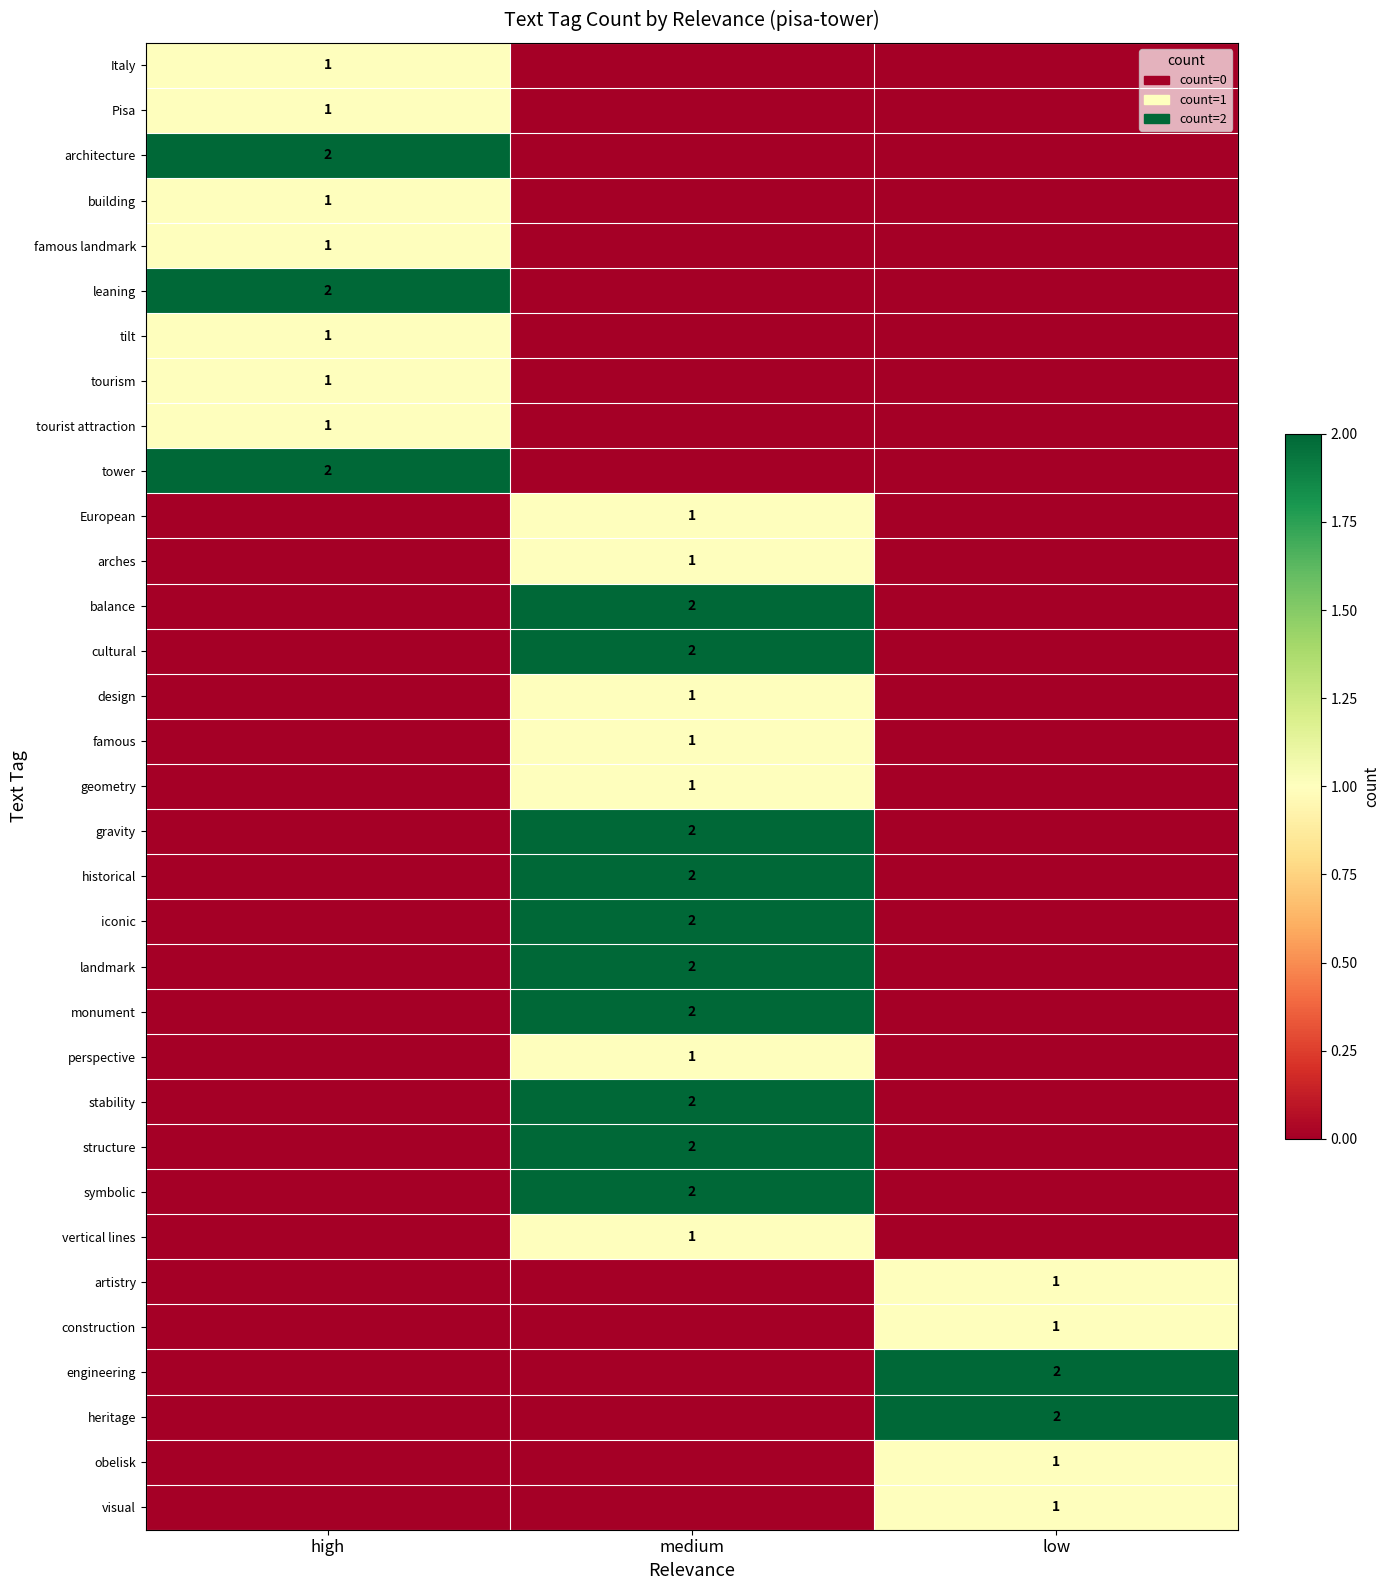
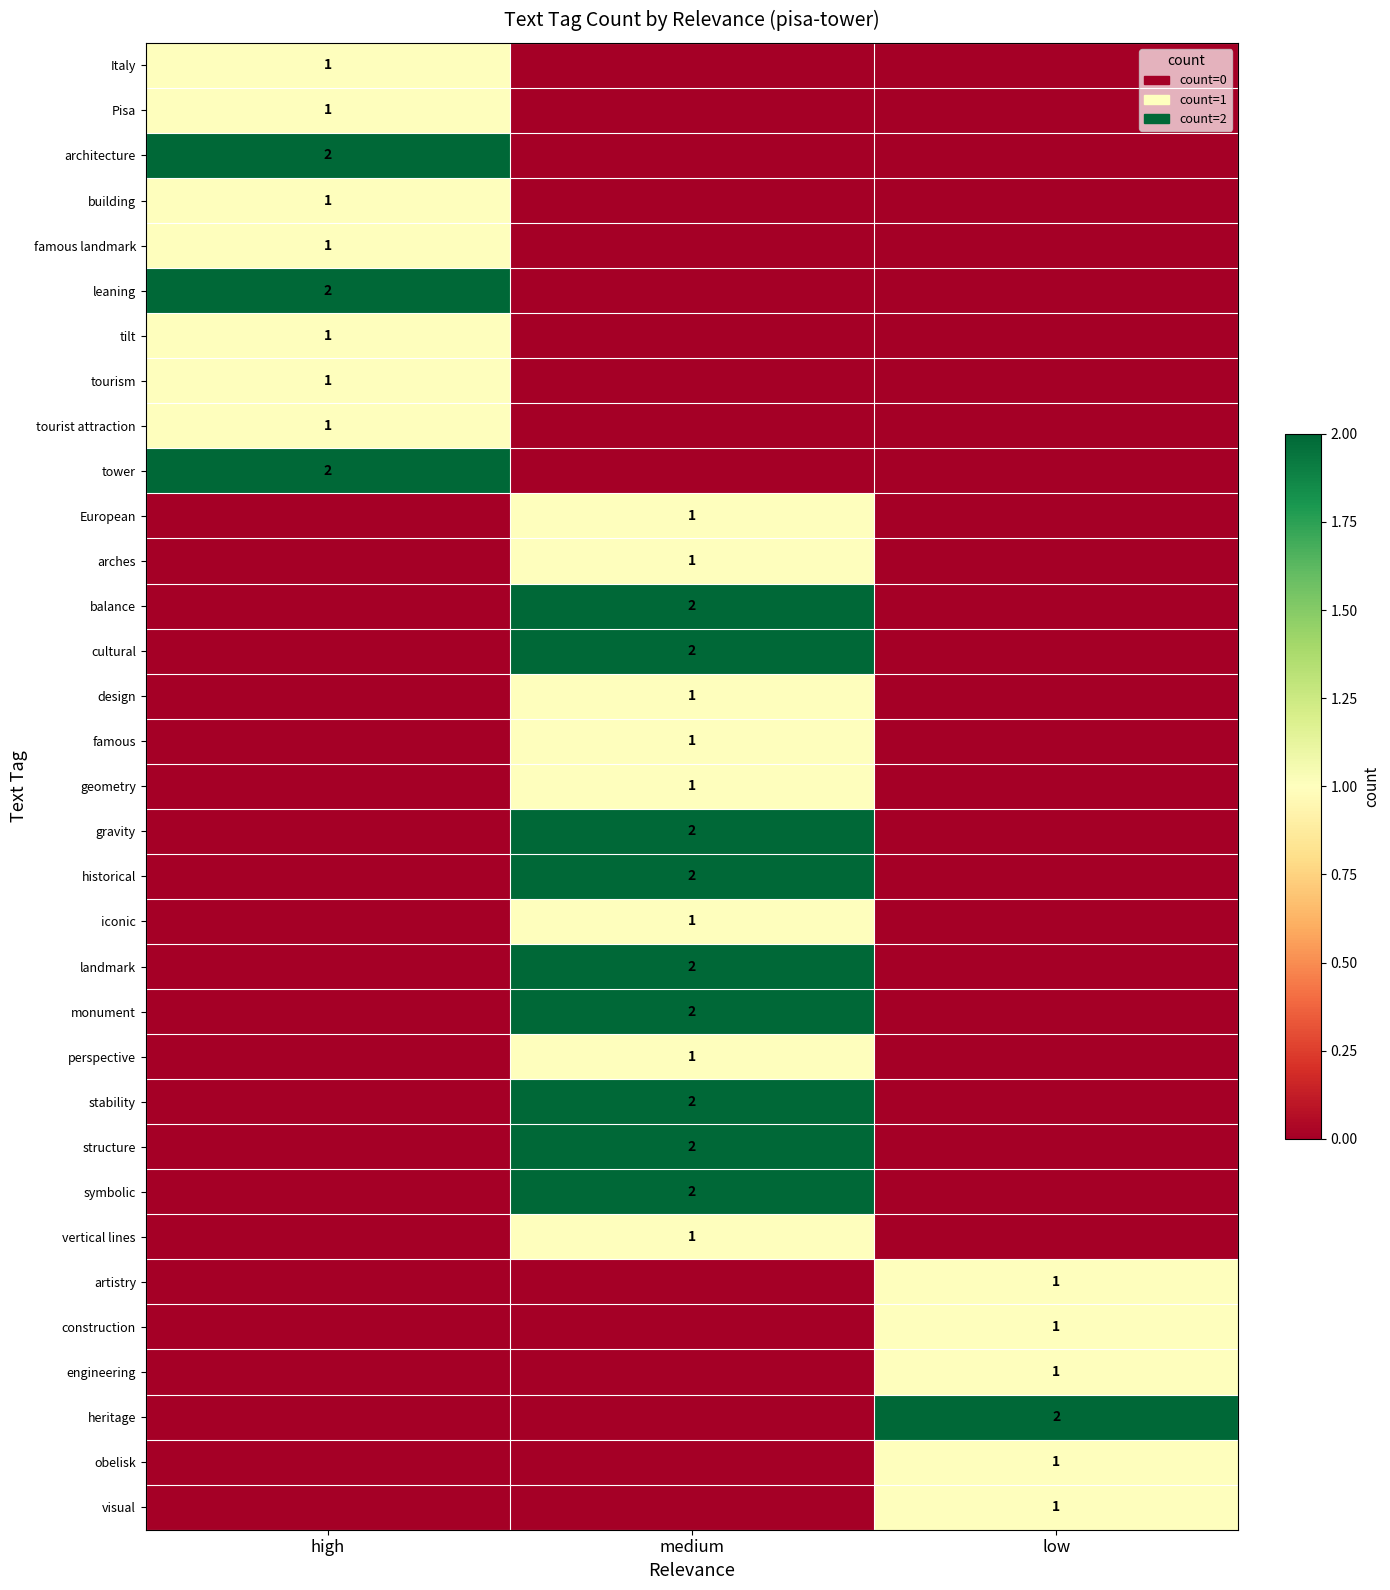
  {
    "Italy": {
      "high": 1
    },
    "Pisa": {
      "high": 1
    },
    "architecture": {
      "high": 2
    },
    "building": {
      "high": 1
    },
    "famous landmark": {
      "high": 1
    },
    "leaning": {
      "high": 2
    },
    "tilt": {
      "high": 1
    },
    "tourism": {
      "high": 1
    },
    "tourist attraction": {
      "high": 1
    },
    "tower": {
      "high": 2
    },
    "European": {
      "medium": 1
    },
    "arches": {
      "medium": 1
    },
    "balance": {
      "medium": 2
    },
    "cultural": {
      "medium": 2
    },
    "design": {
      "medium": 1
    },
    "famous": {
      "medium": 1
    },
    "geometry": {
      "medium": 1
    },
    "gravity": {
      "medium": 2
    },
    "historical": {
      "medium": 2
    },
    "iconic": {
-     "medium": 2
+     "medium": 1
    },
    "landmark": {
      "medium": 2
    },
    "monument": {
      "medium": 2
    },
    "perspective": {
      "medium": 1
    },
    "stability": {
      "medium": 2
    },
    "structure": {
      "medium": 2
    },
    "symbolic": {
      "medium": 2
    },
    "vertical lines": {
      "medium": 1
    },
    "artistry": {
      "low": 1
    },
    "construction": {
      "low": 1
    },
    "engineering": {
-     "low": 2
+     "low": 1
    },
    "heritage": {
      "low": 2
    },
    "obelisk": {
      "low": 1
    },
    "visual": {
      "low": 1
    }
  }
